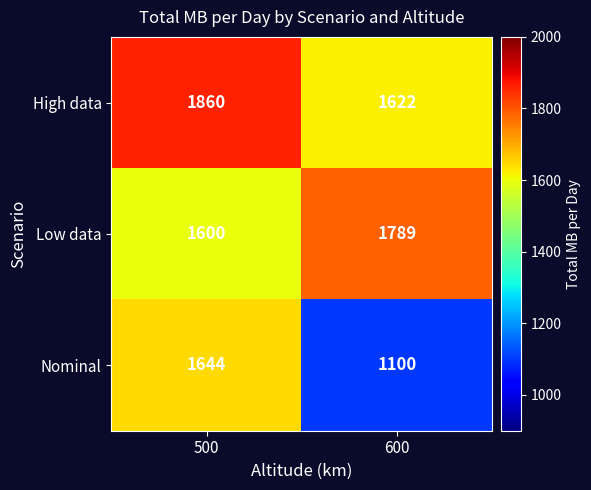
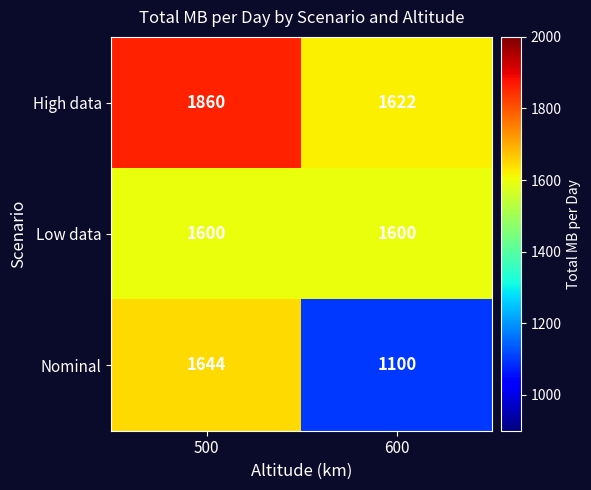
  {
    "High data": {
      "500": 1860,
      "600": 1622
    },
    "Low data": {
      "500": 1600,
-     "600": 1789
+     "600": 1600
    },
    "Nominal": {
      "500": 1644,
      "600": 1100
    }
  }
